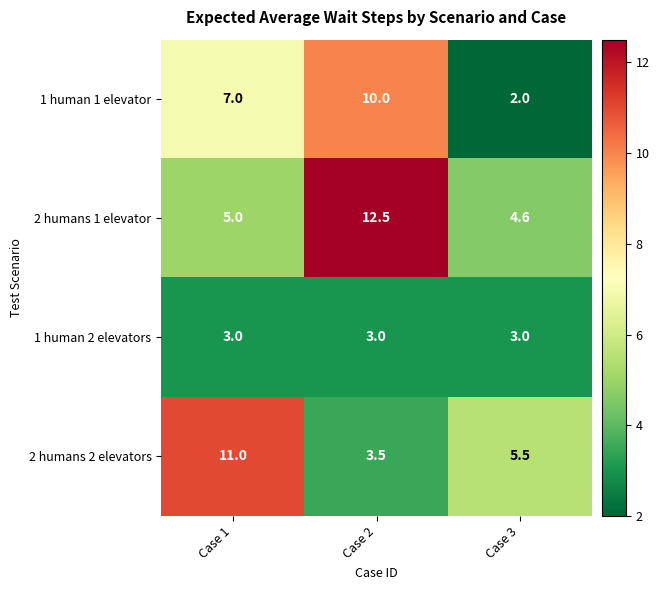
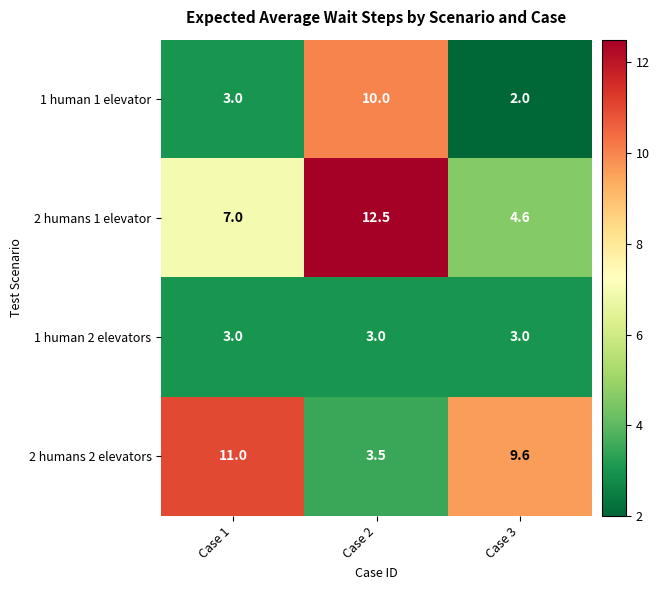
  {
    "1 human 1 elevator": {
-     "Case 1": 7.0,
+     "Case 1": 3.0,
      "Case 2": 10.0,
      "Case 3": 2.0
    },
    "2 humans 1 elevator": {
-     "Case 1": 5.0,
+     "Case 1": 7.0,
      "Case 2": 12.5,
      "Case 3": 4.6
    },
    "1 human 2 elevators": {
      "Case 1": 3.0,
      "Case 2": 3.0,
      "Case 3": 3.0
    },
    "2 humans 2 elevators": {
      "Case 1": 11.0,
      "Case 2": 3.5,
-     "Case 3": 5.5
+     "Case 3": 9.6
    }
  }
